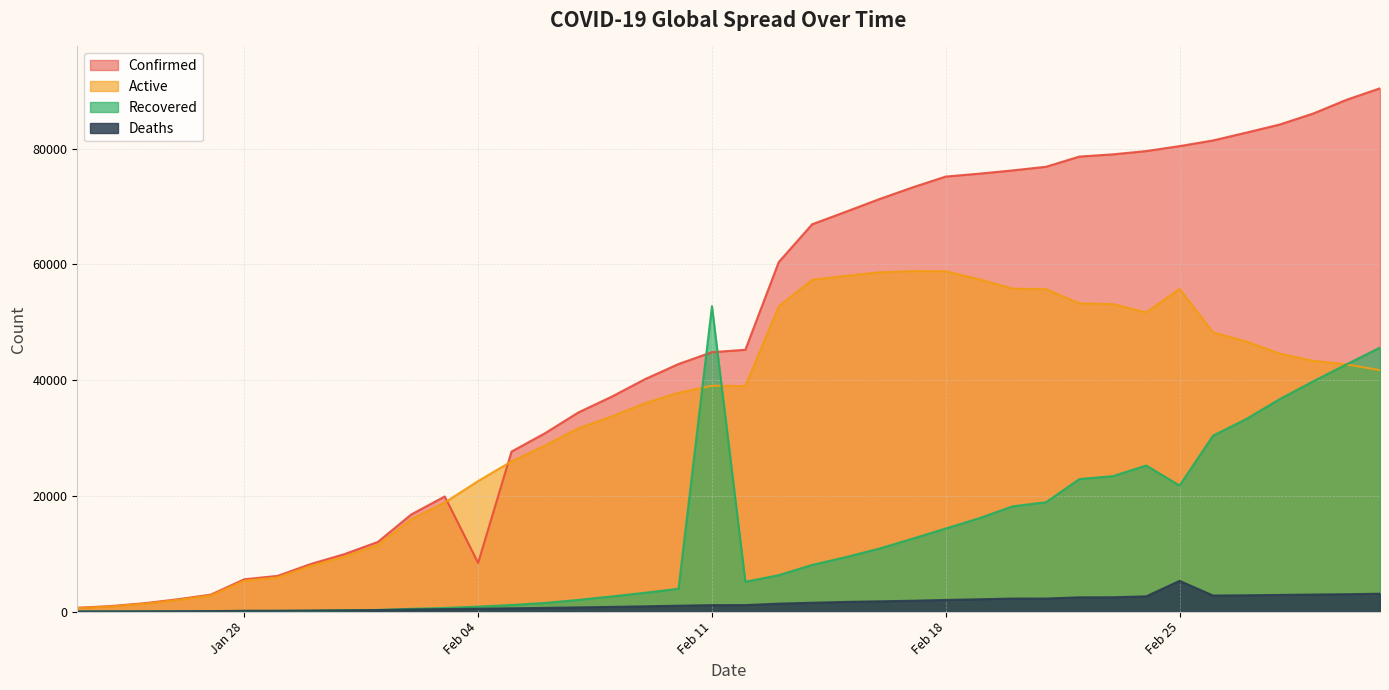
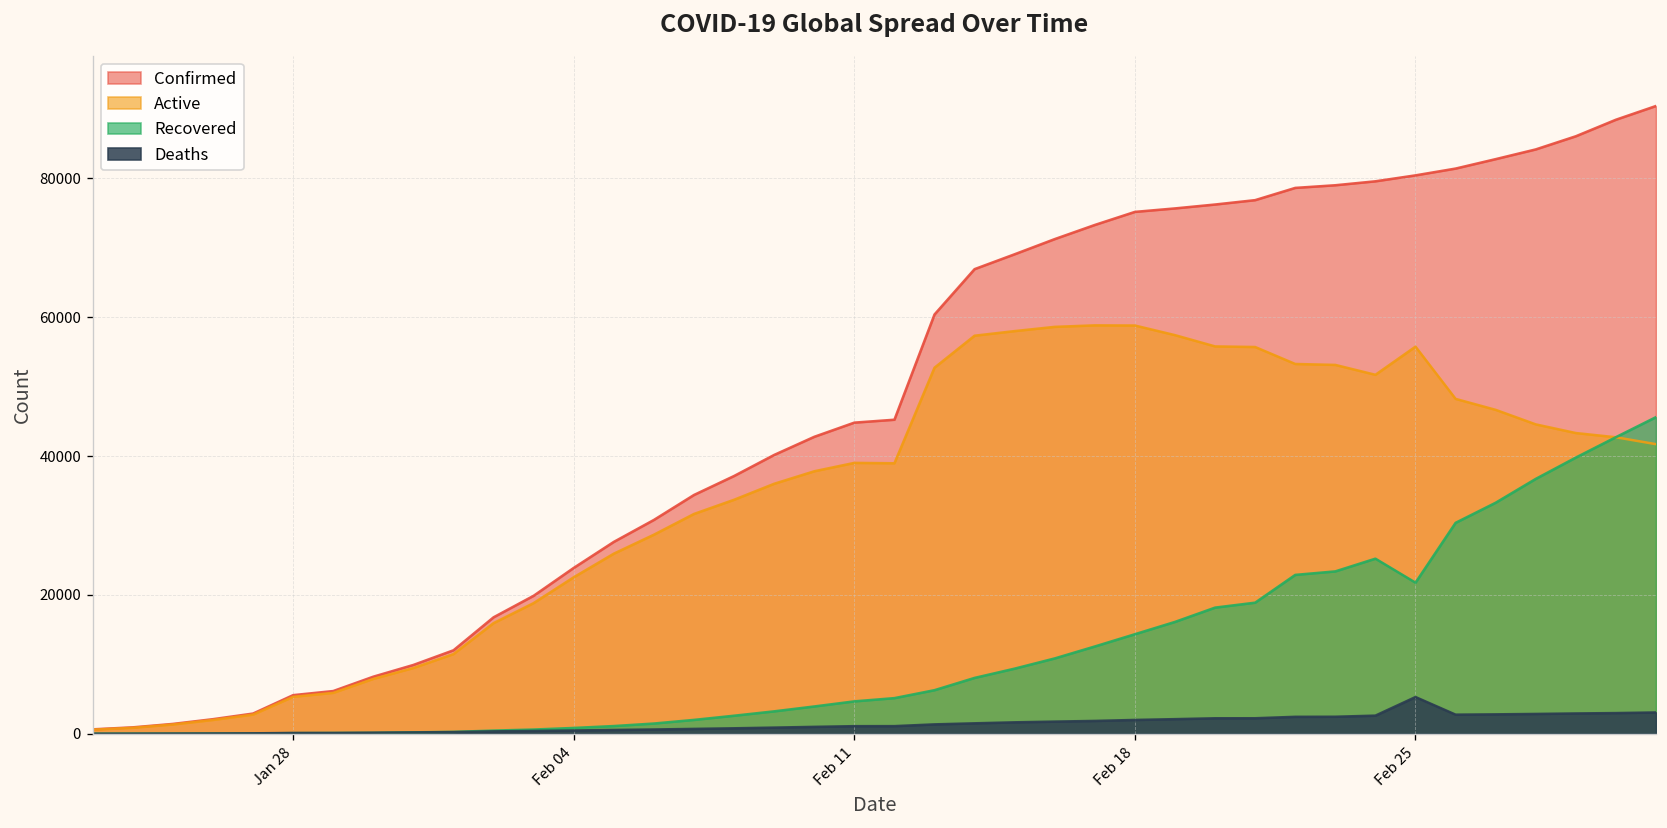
  {
    "Confirmed": {
-     "Feb 04": 8000,
+     "Feb 04": 24000,
      "Feb 11": 45000,
      "Feb 18": 75000,
      "Feb 25": 80000
    },
    "Active": {
      "Feb 04": 23000,
      "Feb 11": 39000,
      "Feb 18": 59000,
      "Feb 25": 56000
    },
    "Recovered": {
-     "Feb 11": 53000,
+     "Feb 11": 5000,
      "Feb 18": 14000,
      "Feb 25": 22000
    },
    "Deaths": {
      "Feb 11": 1000,
      "Feb 18": 2000,
      "Feb 25": 5000
    }
  }
